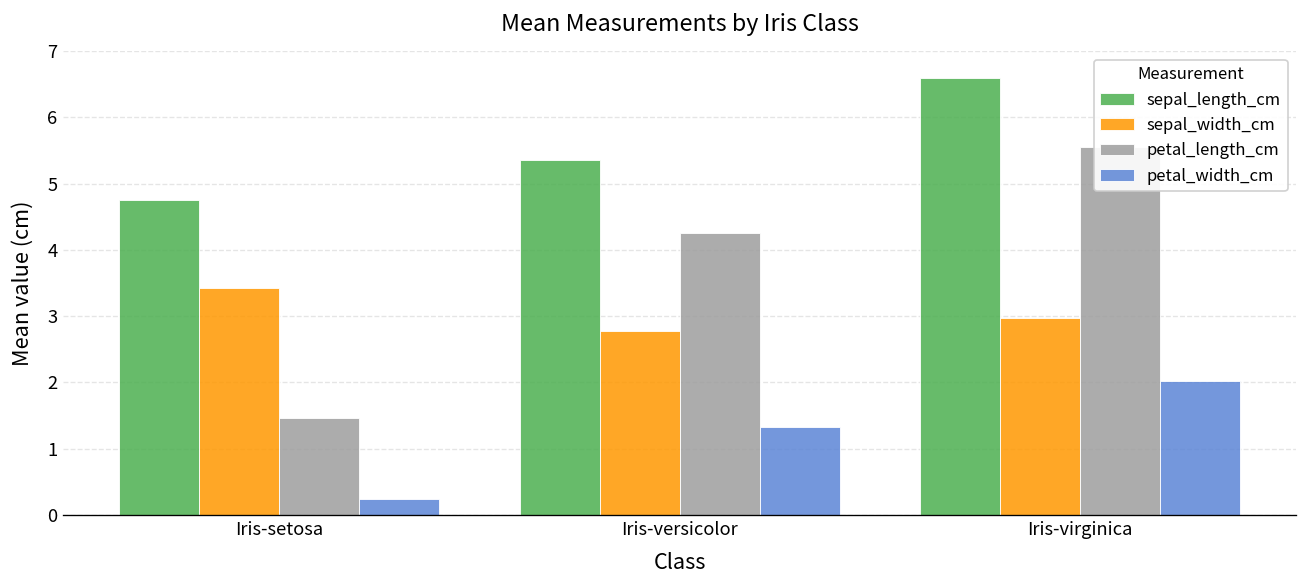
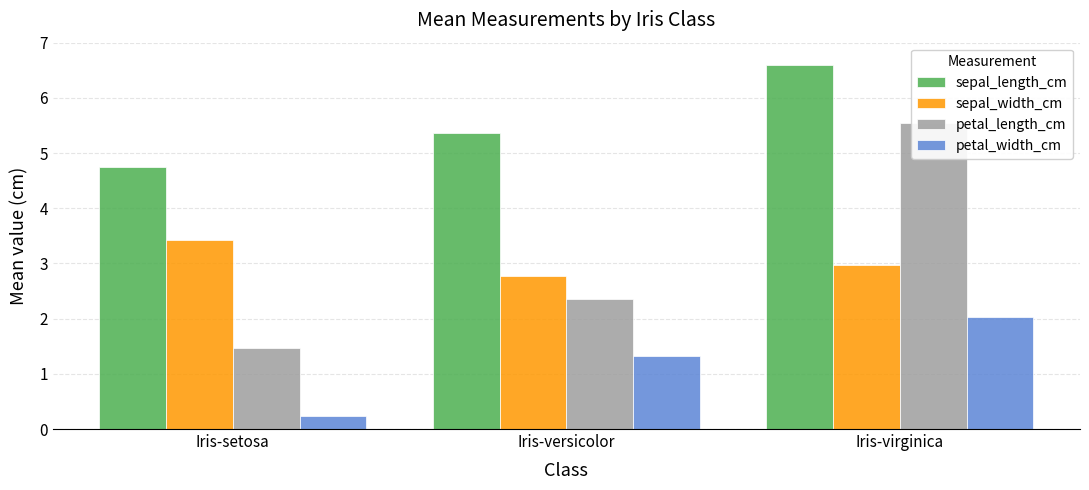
  {
    "sepal_length_cm": {
      "Iris-setosa": 4.7,
      "Iris-versicolor": 5.4,
      "Iris-virginica": 6.6
    },
    "sepal_width_cm": {
      "Iris-setosa": 3.4,
      "Iris-versicolor": 2.8,
      "Iris-virginica": 3.0
    },
    "petal_length_cm": {
      "Iris-setosa": 1.5,
-     "Iris-versicolor": 4.3
+     "Iris-versicolor": 2.4
    },
    "petal_width_cm": {
      "Iris-setosa": 0.2,
      "Iris-versicolor": 1.3,
      "Iris-virginica": 2.0
    }
  }
